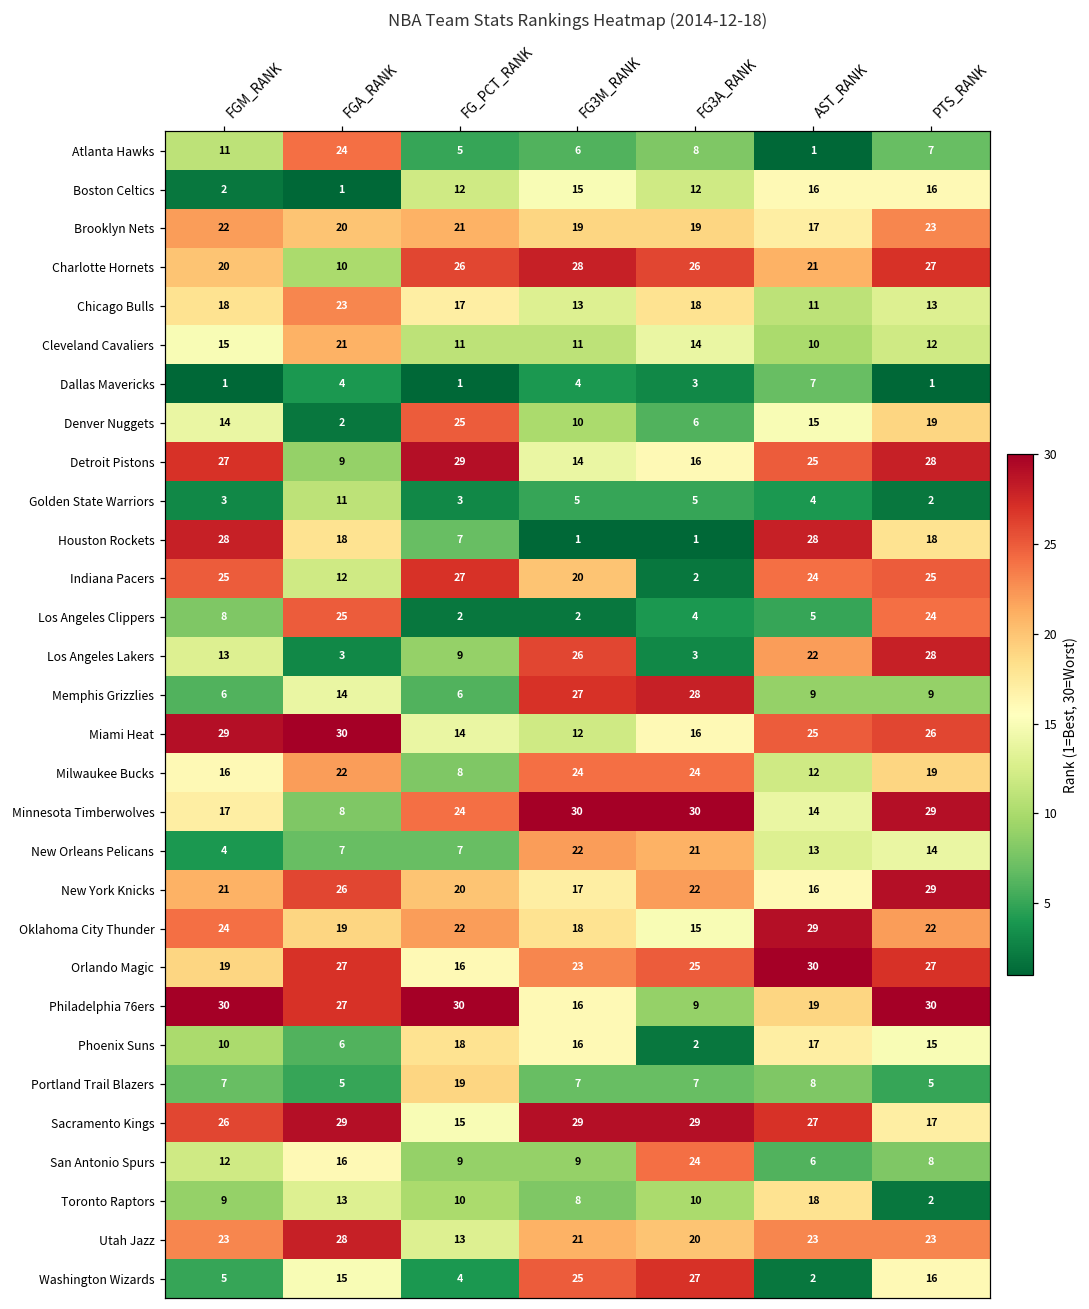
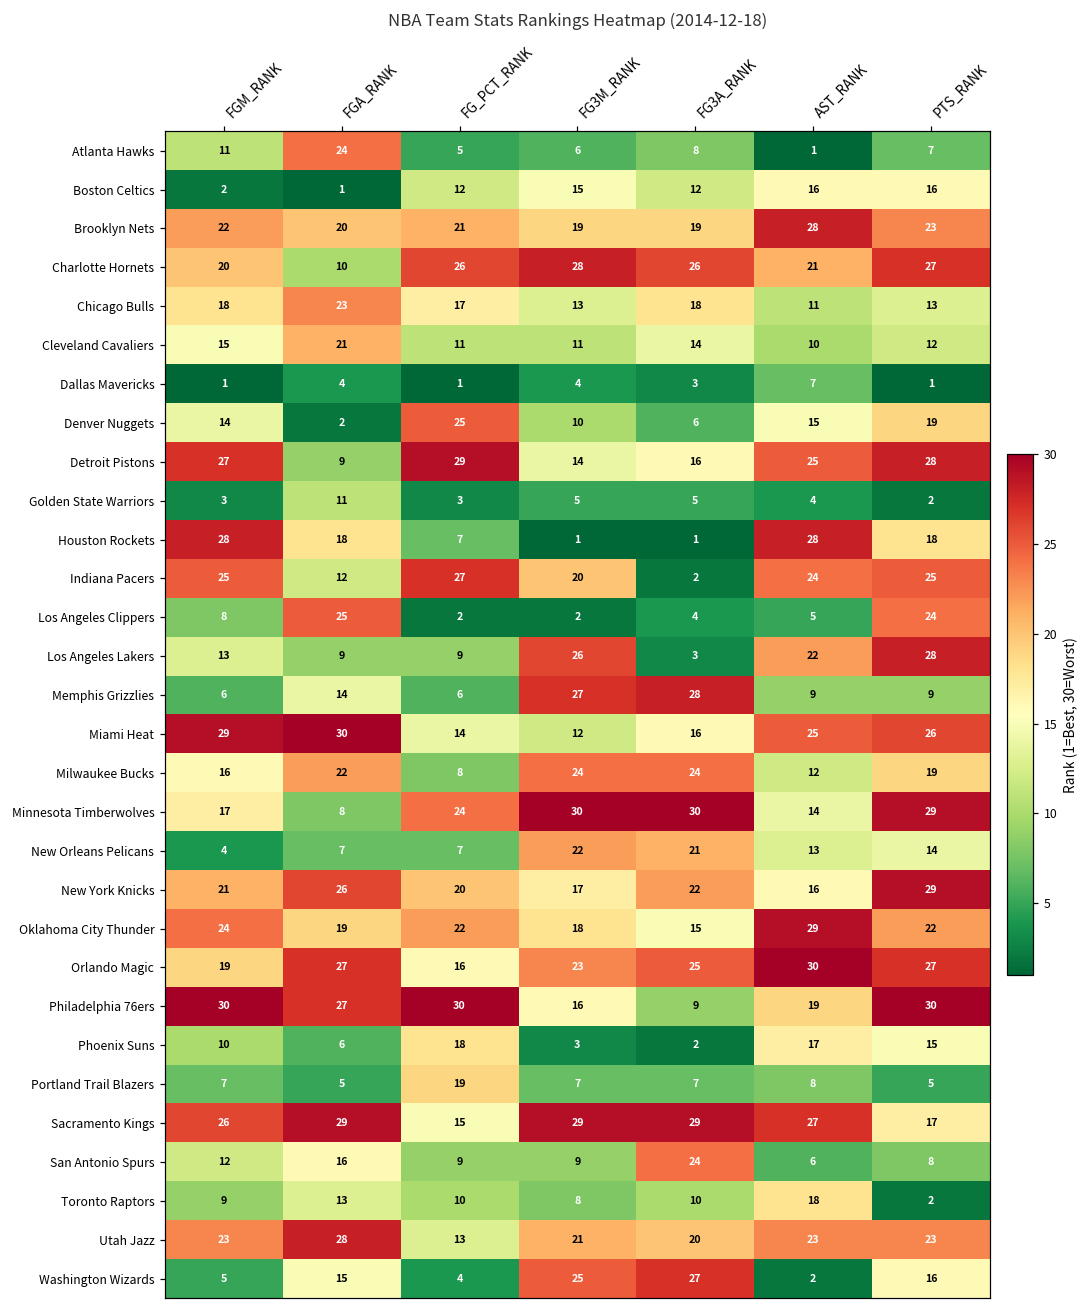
  {
    "Brooklyn Nets": {
      "FGM_RANK": 22,
      "FGA_RANK": 20,
      "FG_PCT_RANK": 21,
      "FG3M_RANK": 19,
      "FG3A_RANK": 19,
-     "AST_RANK": 17,
+     "AST_RANK": 28,
      "PTS_RANK": 23
    },
    "Los Angeles Lakers": {
      "FGM_RANK": 13,
-     "FGA_RANK": 3,
+     "FGA_RANK": 9,
      "FG_PCT_RANK": 9,
      "FG3M_RANK": 26,
      "FG3A_RANK": 3,
      "AST_RANK": 22,
      "PTS_RANK": 28
    },
    "Phoenix Suns": {
      "FGM_RANK": 10,
      "FGA_RANK": 6,
      "FG_PCT_RANK": 18,
-     "FG3M_RANK": 16,
+     "FG3M_RANK": 3,
      "FG3A_RANK": 2,
      "AST_RANK": 17,
      "PTS_RANK": 15
    }
  }
